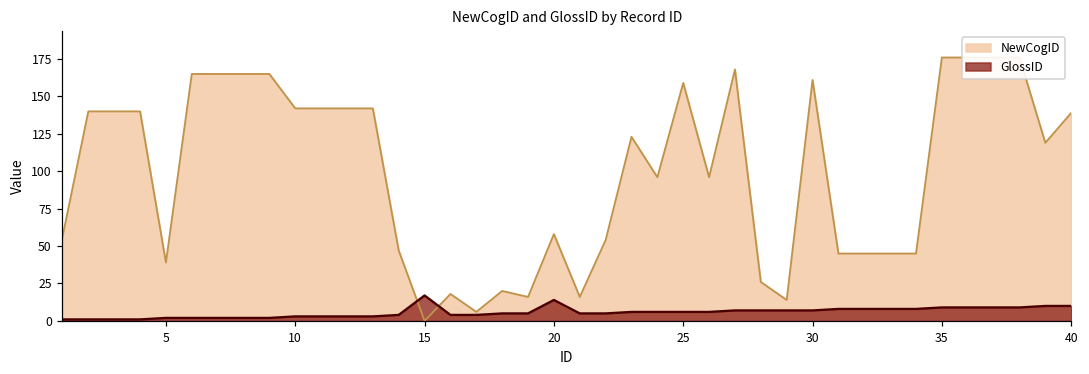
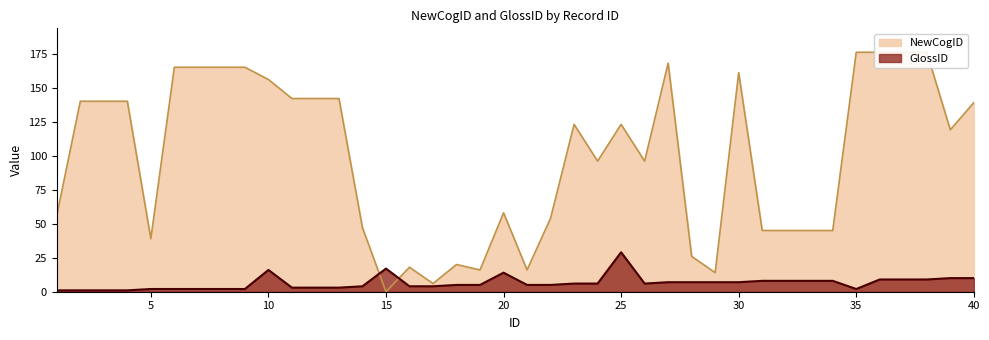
  {
    "NewCogID": {
      "5": 39,
-     "10": 142,
+     "10": 156,
      "15": 0,
      "20": 58,
-     "25": 159,
+     "25": 123,
      "30": 161,
      "35": 176,
      "40": 139
    },
    "GlossID": {
      "5": 2,
-     "10": 3,
+     "10": 16,
      "15": 17,
      "20": 14,
-     "25": 6,
+     "25": 29,
      "30": 7,
-     "35": 9,
+     "35": 2,
      "40": 10
    }
  }
